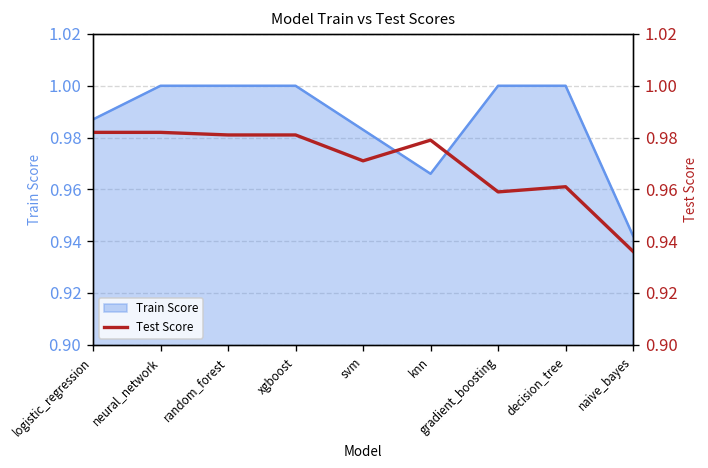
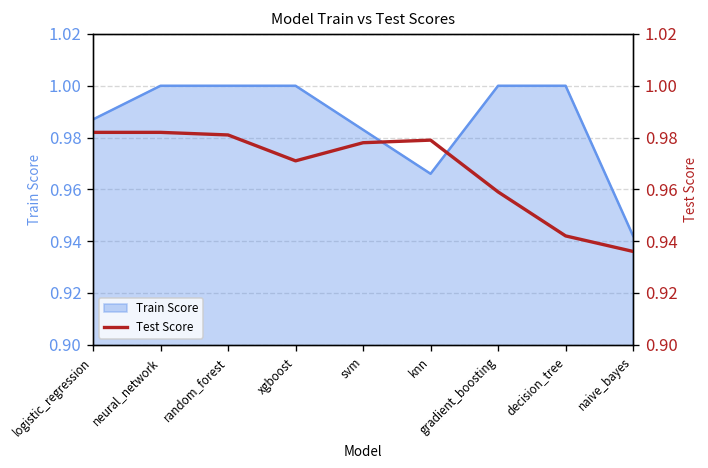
  {
    "Train Score": {
      "logistic_regression": 0.987,
      "neural_network": 1.000,
      "random_forest": 1.000,
      "xgboost": 1.000,
      "svm": 0.983,
      "knn": 0.966,
      "gradient_boosting": 1.000,
      "decision_tree": 1.000,
      "naive_bayes": 0.942
    },
    "Test Score": {
      "logistic_regression": 0.982,
      "neural_network": 0.982,
      "random_forest": 0.981,
-     "xgboost": 0.981,
-     "svm": 0.971,
+     "xgboost": 0.971,
+     "svm": 0.978,
      "knn": 0.979,
      "gradient_boosting": 0.959,
-     "decision_tree": 0.961,
+     "decision_tree": 0.942,
      "naive_bayes": 0.936
    }
  }
